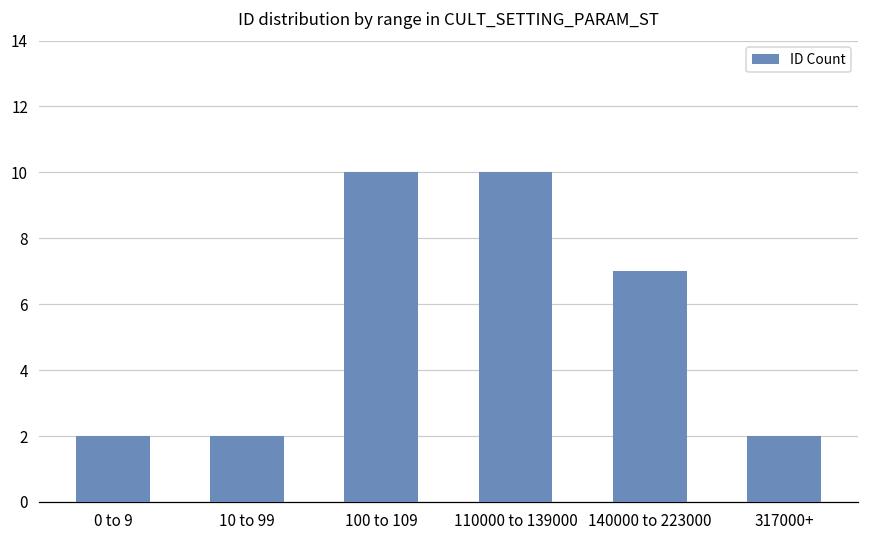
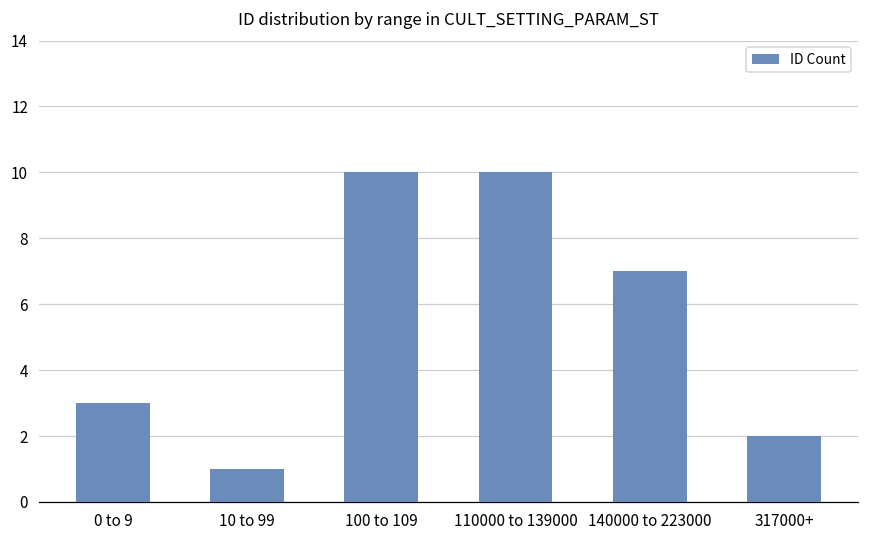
  {
-   "0 to 9": 2,
-   "10 to 99": 2,
+   "0 to 9": 3,
+   "10 to 99": 1,
    "100 to 109": 10,
    "110000 to 139000": 10,
    "140000 to 223000": 7,
    "317000+": 2
  }
